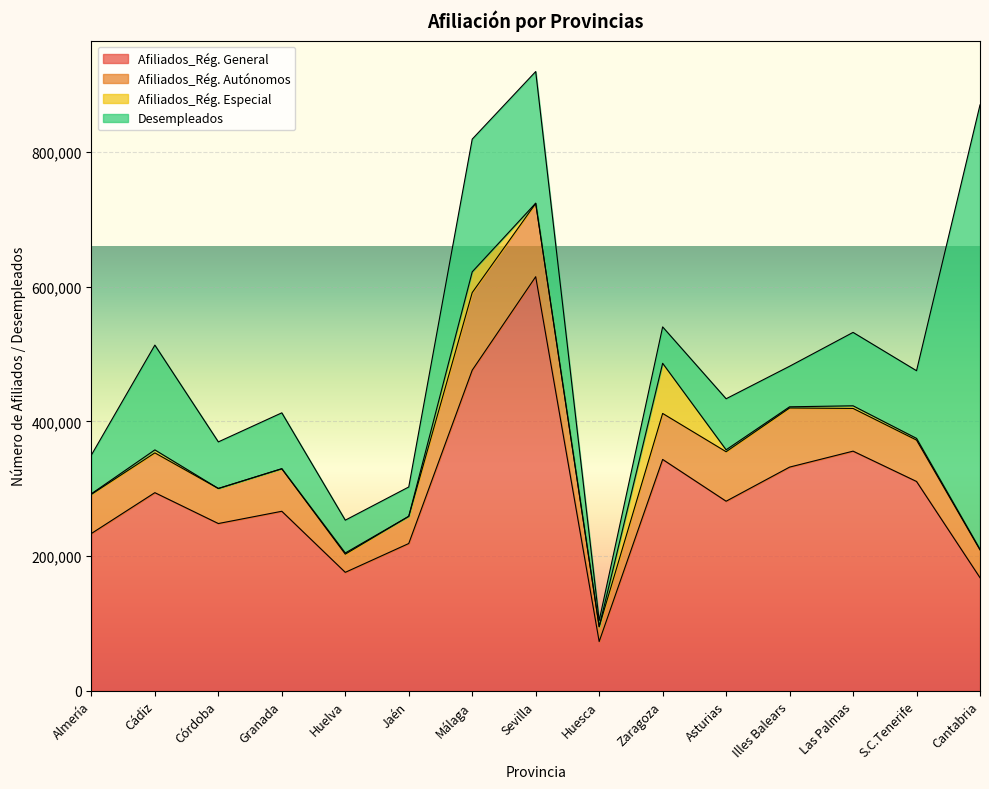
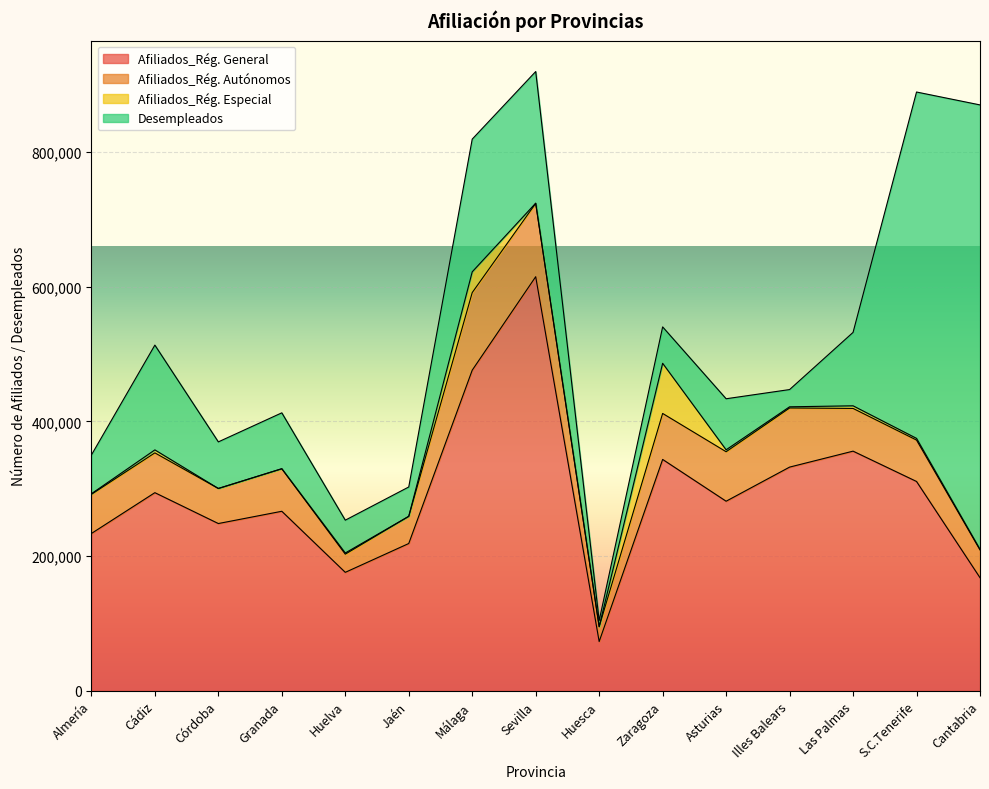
  {
    "Afiliados_Rég. Especial": {
      "Cádiz": "0",
      "Málaga": "30,000",
      "Zaragoza": "70,000",
      "Las Palmas": "0"
    },
    "Desempleados": {
      "Almería": "60,000",
      "Cádiz": "160,000",
      "Córdoba": "70,000",
      "Granada": "80,000",
      "Huelva": "50,000",
      "Jaén": "40,000",
      "Málaga": "200,000",
      "Sevilla": "200,000",
      "Huesca": "10,000",
      "Zaragoza": "50,000",
      "Asturias": "80,000",
-     "Illes Balears": "60,000",
+     "Illes Balears": "30,000",
      "Las Palmas": "110,000",
-     "S.C.Tenerife": "100,000",
+     "S.C.Tenerife": "510,000",
      "Cantabria": "660,000"
    }
  }
